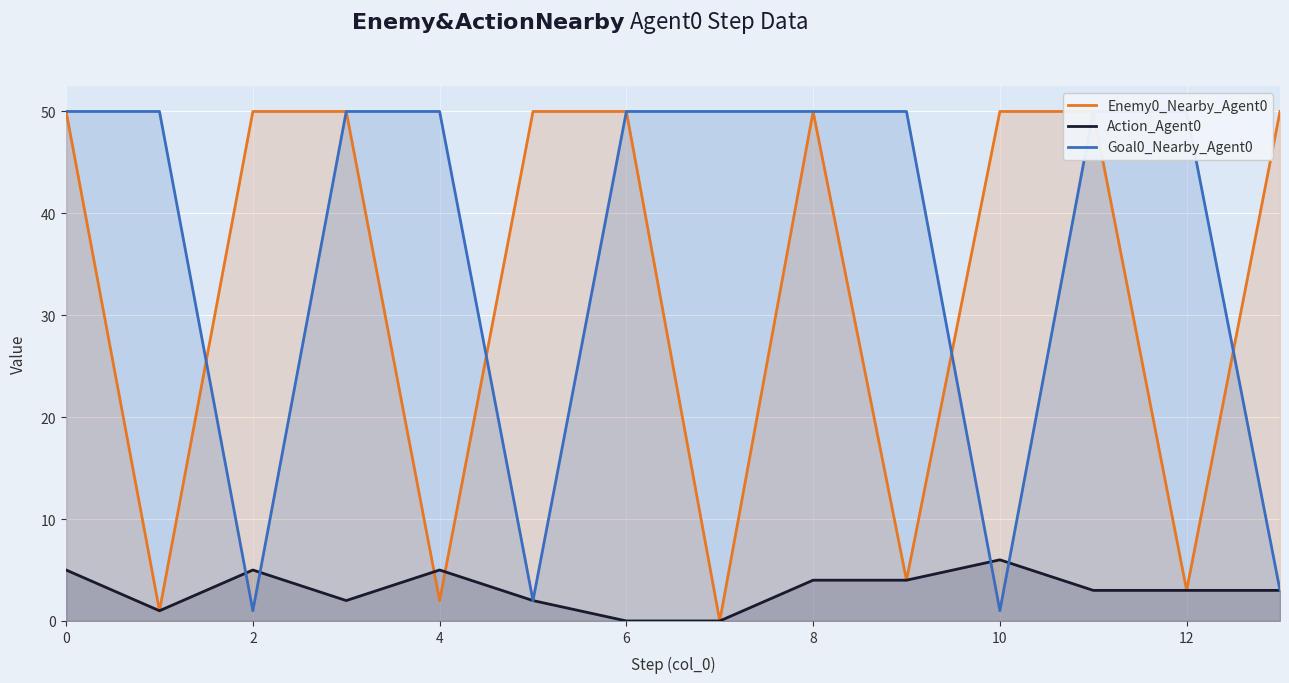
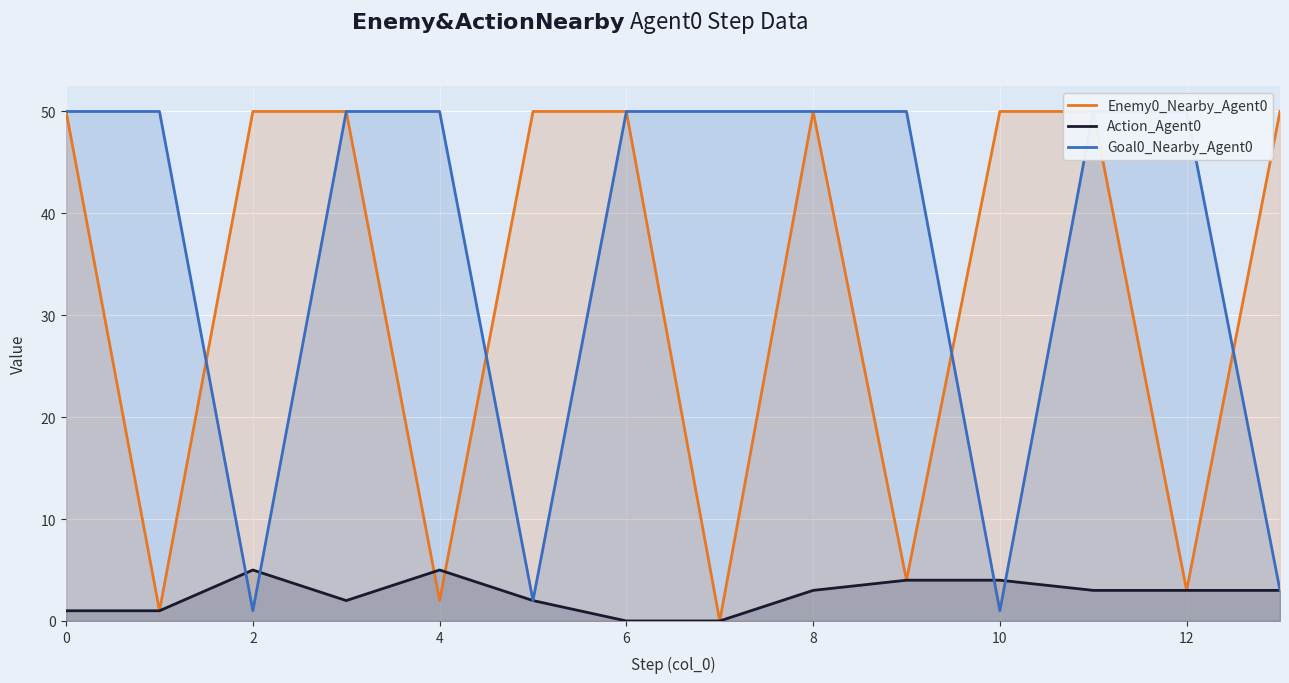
  {
    "Enemy0_Nearby_Agent0": {
      "2": 50,
      "4": 2,
      "10": 50
    },
    "Action_Agent0": {
-     "0": 5,
+     "0": 1,
      "2": 5,
      "4": 5,
      "6": 0,
-     "8": 4,
-     "10": 6
+     "8": 3,
+     "10": 4
    },
    "Goal0_Nearby_Agent0": {
      "2": 1,
      "4": 50,
      "10": 1
    }
  }
